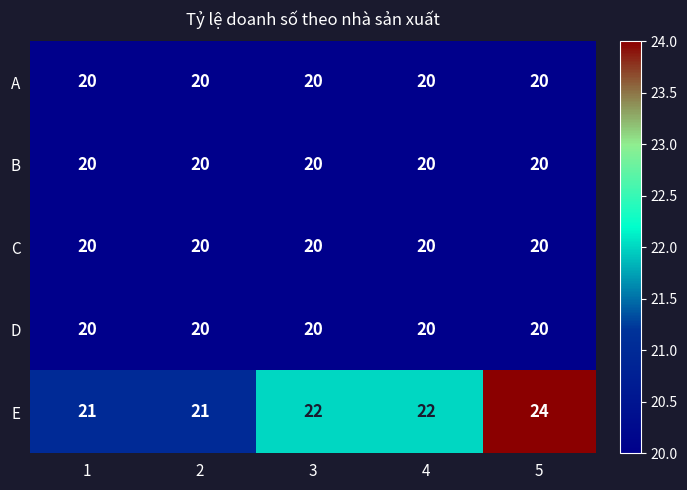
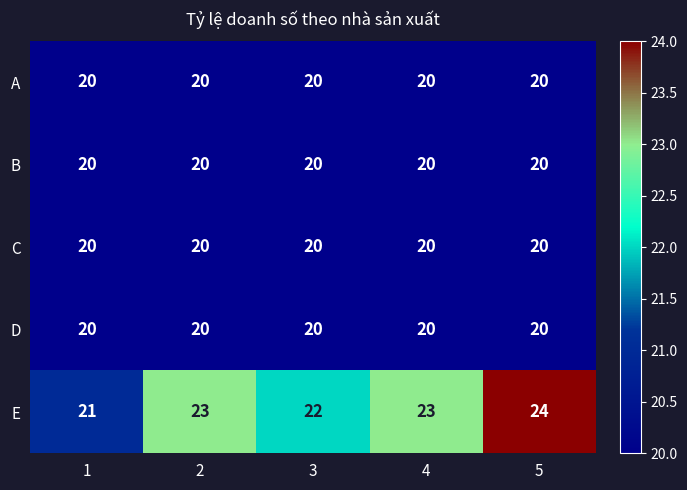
  {
    "A": {
      "1": 20,
      "2": 20,
      "3": 20,
      "4": 20,
      "5": 20
    },
    "B": {
      "1": 20,
      "2": 20,
      "3": 20,
      "4": 20,
      "5": 20
    },
    "C": {
      "1": 20,
      "2": 20,
      "3": 20,
      "4": 20,
      "5": 20
    },
    "D": {
      "1": 20,
      "2": 20,
      "3": 20,
      "4": 20,
      "5": 20
    },
    "E": {
      "1": 21,
-     "2": 21,
+     "2": 23,
      "3": 22,
-     "4": 22,
+     "4": 23,
      "5": 24
    }
  }
